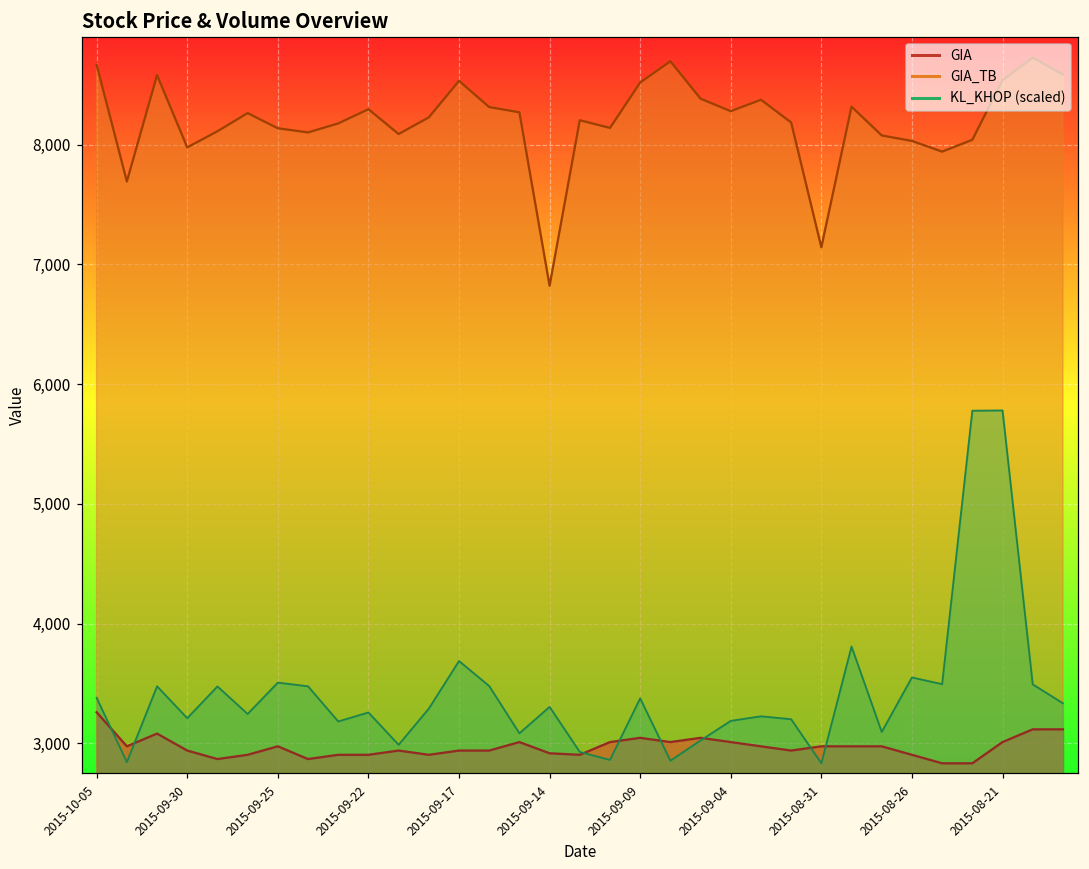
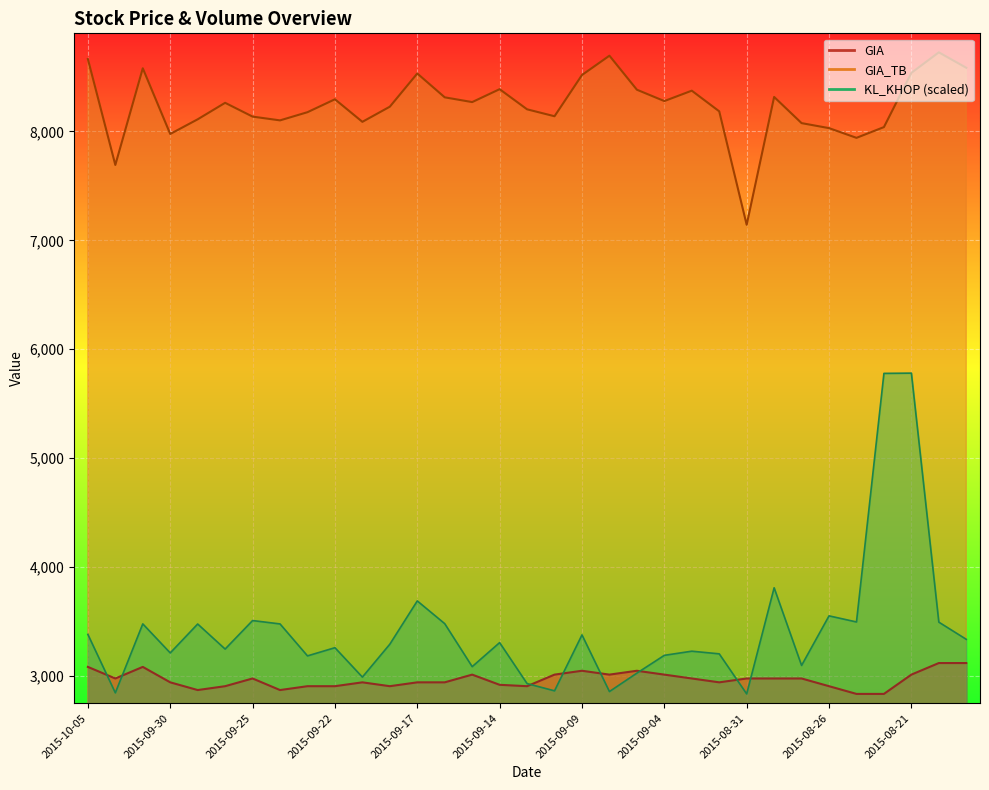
  {
    "GIA": {
-     "2015-10-05": "3,260",
+     "2015-10-05": "3,080",
      "2015-09-30": "2,940",
      "2015-09-25": "2,980",
      "2015-09-22": "2,910",
      "2015-09-17": "2,940",
      "2015-09-14": "2,920",
      "2015-09-09": "3,050",
      "2015-09-04": "3,010",
      "2015-08-31": "2,980",
      "2015-08-26": "2,910",
      "2015-08-21": "3,010"
    },
    "GIA_TB": {
      "2015-10-05": "8,660",
      "2015-09-30": "7,980",
      "2015-09-25": "8,140",
      "2015-09-22": "8,300",
      "2015-09-17": "8,530",
-     "2015-09-14": "6,820",
+     "2015-09-14": "8,390",
      "2015-09-09": "8,520",
      "2015-09-04": "8,280",
      "2015-08-31": "7,140",
      "2015-08-26": "8,030"
    },
    "KL_KHOP (scaled)": {
      "2015-10-05": "3,380",
      "2015-09-30": "3,210",
      "2015-09-25": "3,510",
      "2015-09-22": "3,260",
      "2015-09-17": "3,690",
      "2015-09-14": "3,310",
      "2015-09-09": "3,380",
      "2015-09-04": "3,190",
      "2015-08-31": "2,830",
      "2015-08-26": "3,550",
      "2015-08-21": "5,780"
    }
  }
